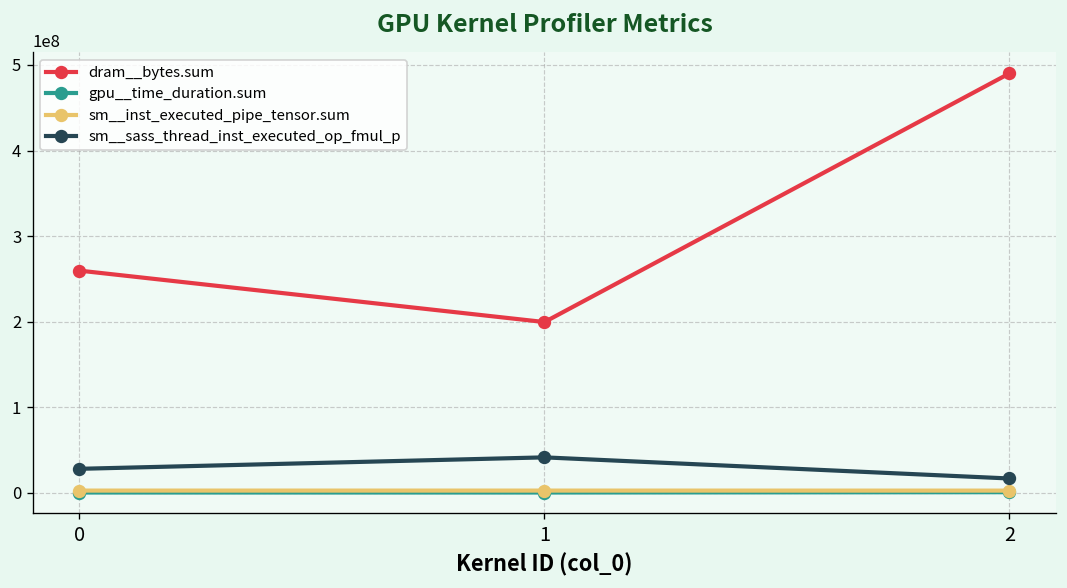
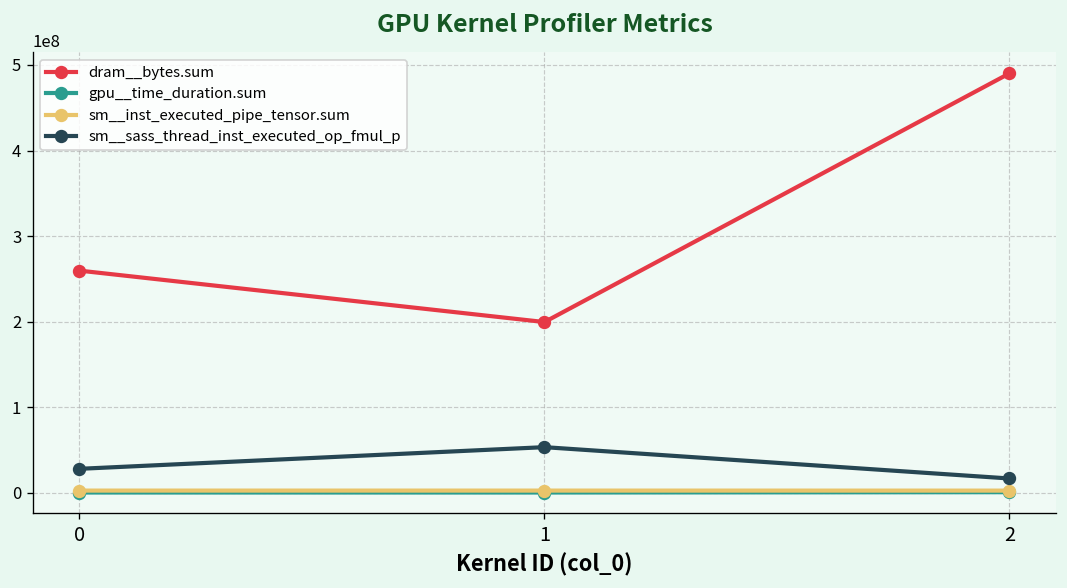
  {
    "dram__bytes.sum": {
      "0": 260000000,
      "1": 200000000,
      "2": 490000000
    },
    "sm__sass_thread_inst_executed_op_fmul_p": {
      "0": 30000000,
-     "1": 40000000,
+     "1": 50000000,
      "2": 20000000
    }
  }
